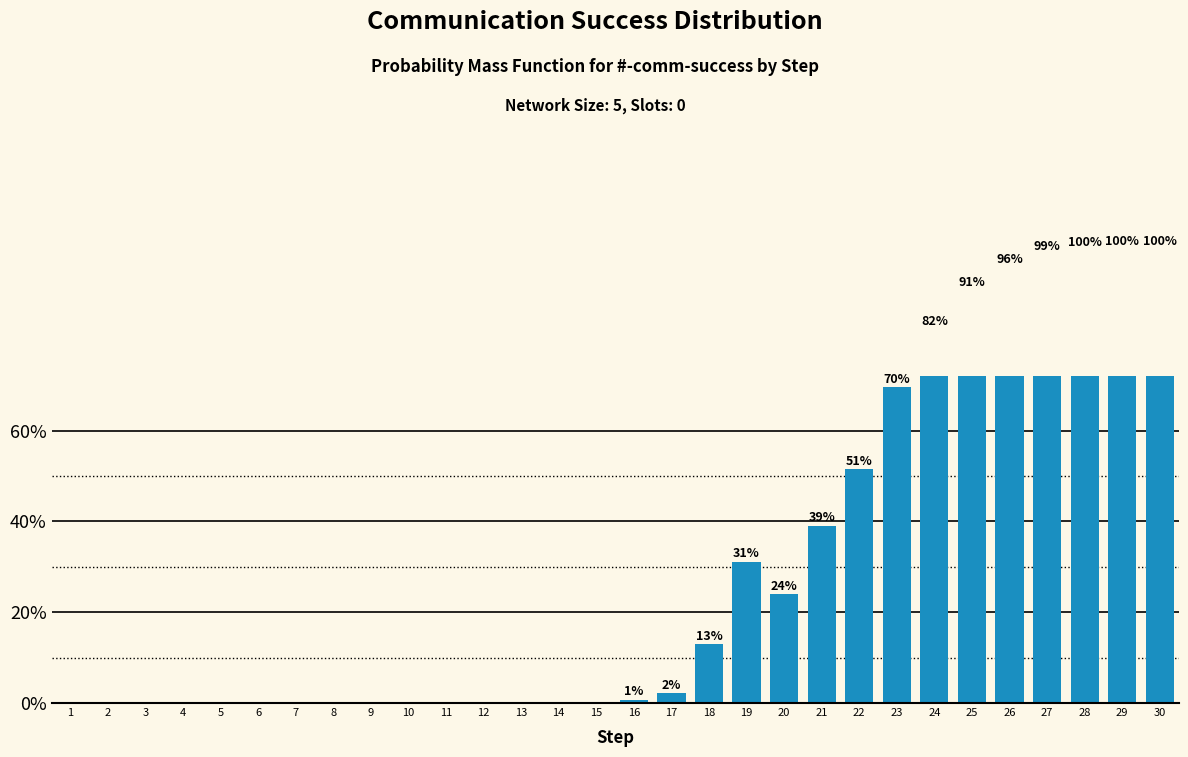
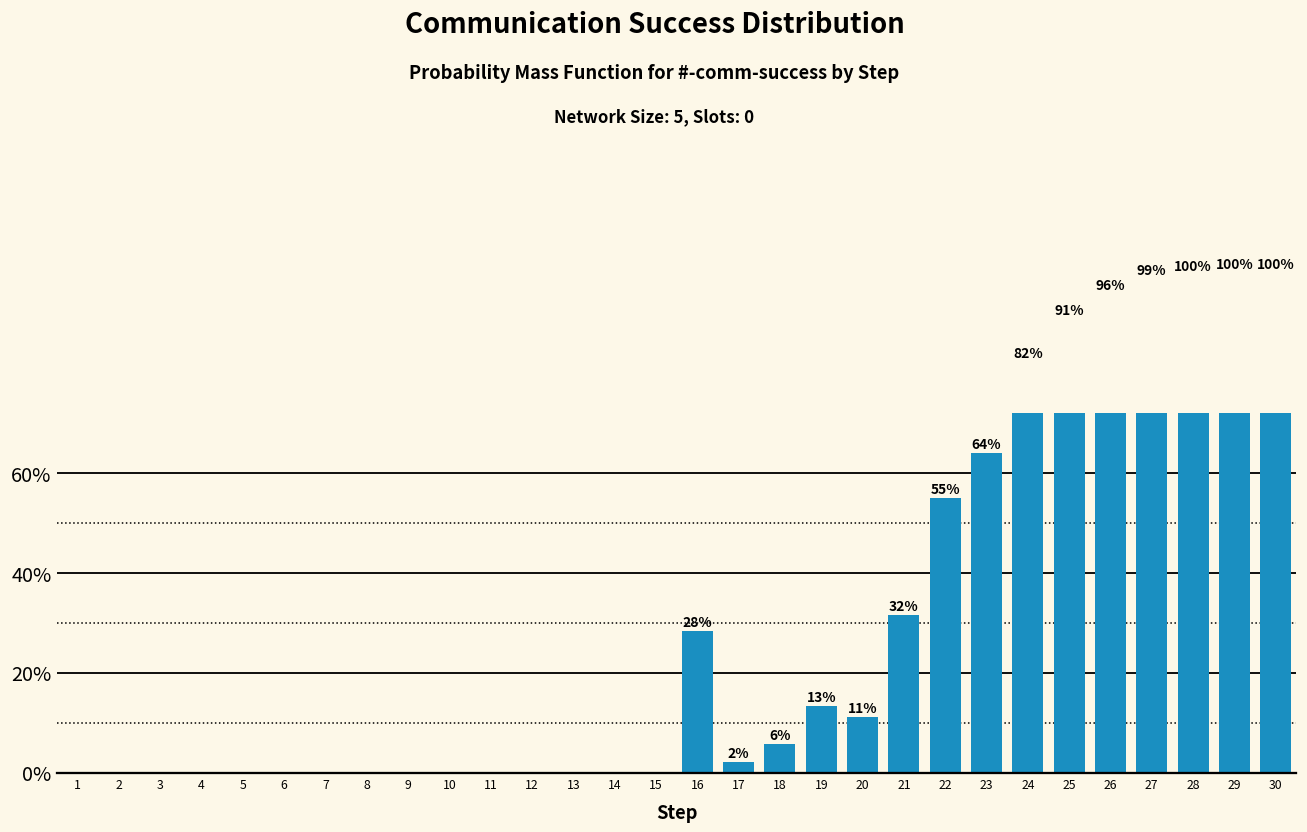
  {
-   "16": "1%",
+   "16": "28%",
    "17": "2%",
-   "18": "13%",
-   "19": "31%",
-   "20": "24%",
-   "21": "39%",
-   "22": "51%",
-   "23": "70%"
+   "18": "6%",
+   "19": "13%",
+   "20": "11%",
+   "21": "32%",
+   "22": "55%",
+   "23": "64%"
  }
